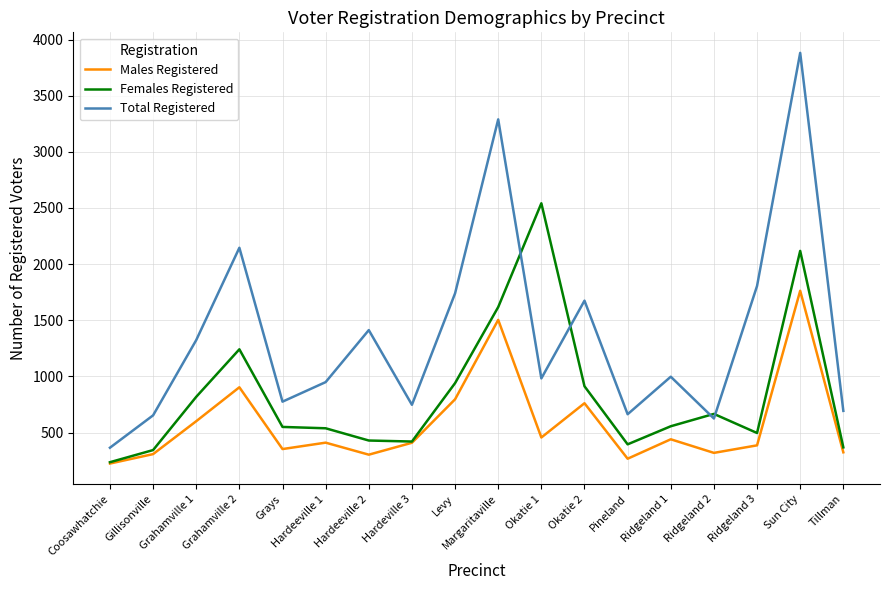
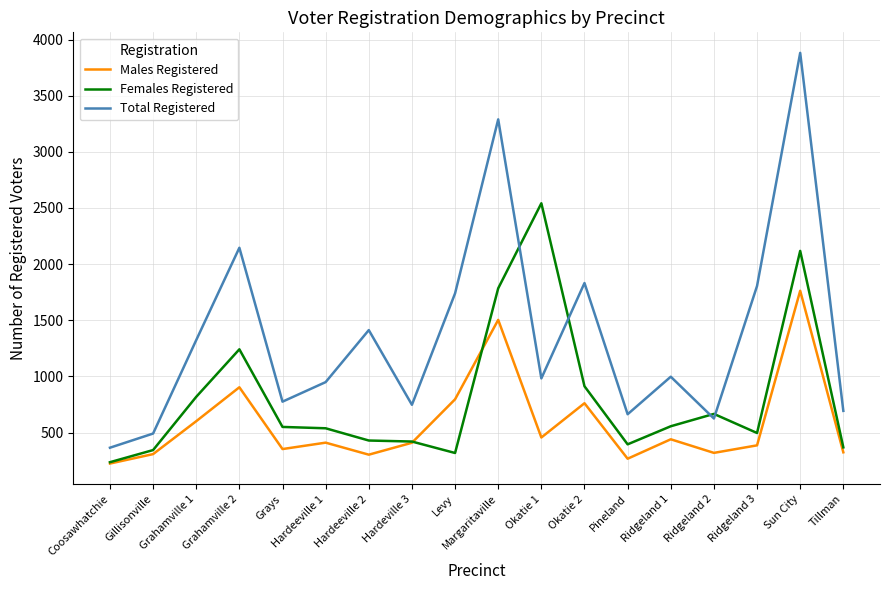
  {
    "Males Registered": {
      "Gillisonville": 310,
      "Grahamville 1": 600,
      "Grahamville 2": 900,
      "Grays": 350,
      "Hardeeville 1": 410,
      "Hardeeville 2": 300,
      "Levy": 800,
      "Margaritaville": 1500,
      "Okatie 1": 460,
      "Okatie 2": 760,
      "Pineland": 270,
      "Ridgeland 1": 440,
      "Ridgeland 2": 320,
      "Ridgeland 3": 390,
      "Sun City": 1760,
      "Tillman": 330
    },
    "Females Registered": {
      "Gillisonville": 350,
      "Grahamville 1": 820,
      "Grahamville 2": 1240,
      "Grays": 550,
      "Hardeeville 1": 540,
      "Hardeeville 2": 430,
-     "Levy": 940,
-     "Margaritaville": 1620,
+     "Levy": 320,
+     "Margaritaville": 1790,
      "Okatie 1": 2540,
      "Okatie 2": 910,
      "Pineland": 400,
      "Ridgeland 1": 560,
      "Ridgeland 2": 670,
      "Ridgeland 3": 500,
      "Sun City": 2120,
      "Tillman": 370
    },
    "Total Registered": {
      "Coosawhatchie": 370,
-     "Gillisonville": 650,
+     "Gillisonville": 490,
      "Grahamville 1": 1320,
      "Grahamville 2": 2150,
      "Grays": 780,
      "Hardeeville 1": 950,
      "Hardeeville 2": 1410,
      "Hardeville 3": 750,
      "Levy": 1740,
      "Margaritaville": 3290,
      "Okatie 1": 980,
-     "Okatie 2": 1680,
+     "Okatie 2": 1830,
      "Pineland": 660,
      "Ridgeland 1": 1000,
      "Ridgeland 2": 630,
      "Ridgeland 3": 1810,
      "Sun City": 3880,
      "Tillman": 690
    }
  }
